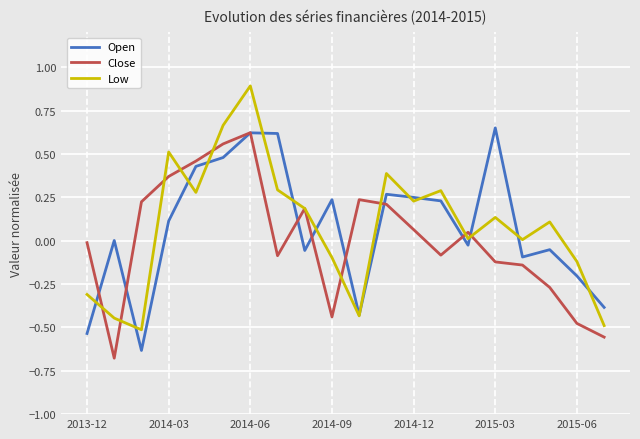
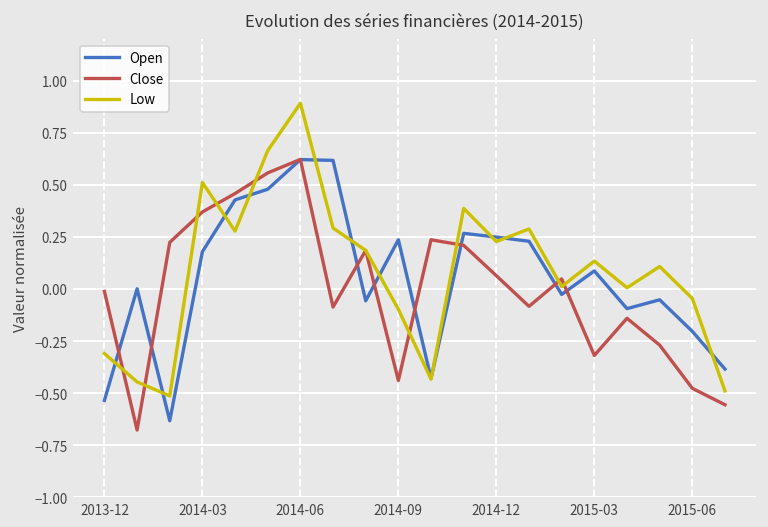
  {
    "Open": {
      "2013-12": -0.54,
-     "2014-03": 0.11,
+     "2014-03": 0.18,
      "2014-09": 0.24,
      "2014-12": 0.25,
-     "2015-03": 0.65,
+     "2015-03": 0.09,
      "2015-06": -0.20
    },
    "Close": {
      "2013-12": -0.01,
      "2014-03": 0.37,
      "2014-09": -0.44,
      "2014-12": 0.06,
-     "2015-03": -0.12,
+     "2015-03": -0.32,
      "2015-06": -0.48
    },
    "Low": {
      "2013-12": -0.31,
      "2014-03": 0.51,
      "2014-06": 0.89,
      "2014-09": -0.10,
      "2014-12": 0.23,
      "2015-03": 0.13,
-     "2015-06": -0.12
+     "2015-06": -0.05
    }
  }
